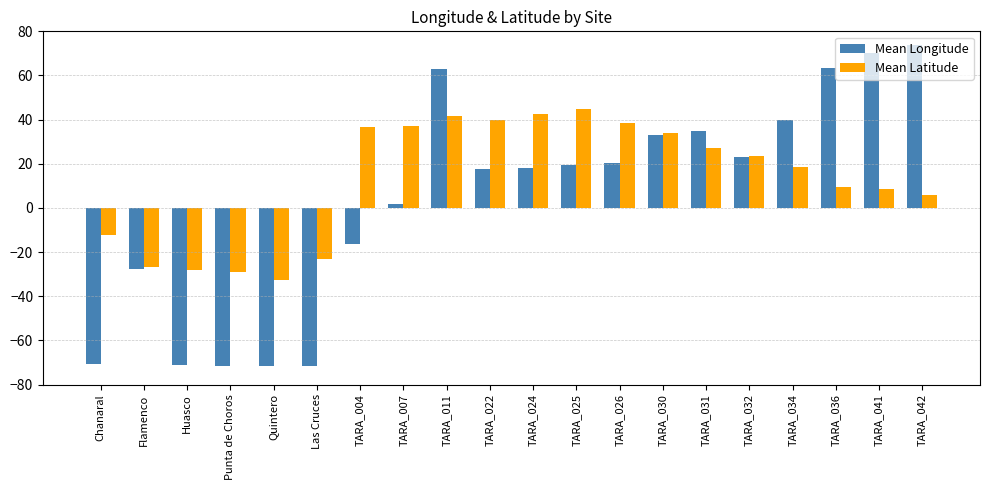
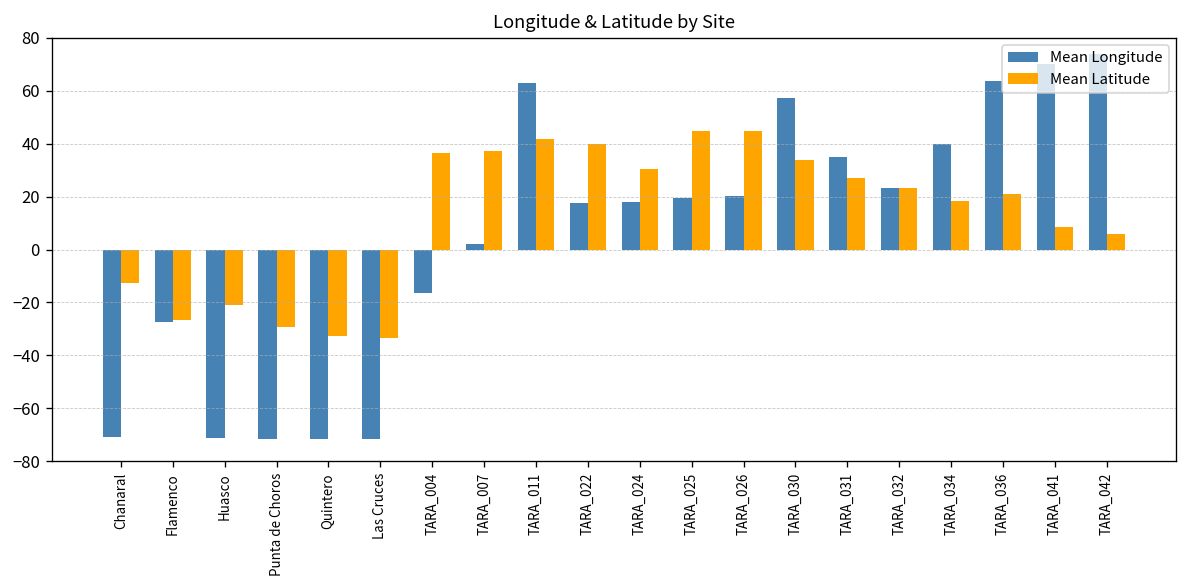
  {
    "Mean Longitude": {
      "Chanaral": -71,
      "Flamenco": -28,
      "Huasco": -71,
      "Punta de Choros": -71,
      "Quintero": -72,
      "Las Cruces": -72,
      "TARA_004": -16,
      "TARA_007": 2,
      "TARA_011": 63,
      "TARA_022": 17,
      "TARA_024": 18,
      "TARA_025": 19,
      "TARA_026": 20,
-     "TARA_030": 33,
+     "TARA_030": 57,
      "TARA_031": 35,
      "TARA_032": 23,
      "TARA_034": 40,
      "TARA_036": 64
    },
    "Mean Latitude": {
      "Chanaral": -12,
      "Flamenco": -27,
-     "Huasco": -28,
+     "Huasco": -21,
      "Punta de Choros": -29,
      "Quintero": -33,
-     "Las Cruces": -23,
+     "Las Cruces": -34,
      "TARA_004": 37,
      "TARA_007": 37,
      "TARA_011": 42,
      "TARA_022": 40,
-     "TARA_024": 42,
+     "TARA_024": 30,
      "TARA_025": 45,
-     "TARA_026": 38,
+     "TARA_026": 45,
      "TARA_030": 34,
      "TARA_031": 27,
      "TARA_032": 23,
      "TARA_034": 18,
-     "TARA_036": 9,
+     "TARA_036": 21,
      "TARA_041": 9,
      "TARA_042": 6
    }
  }
